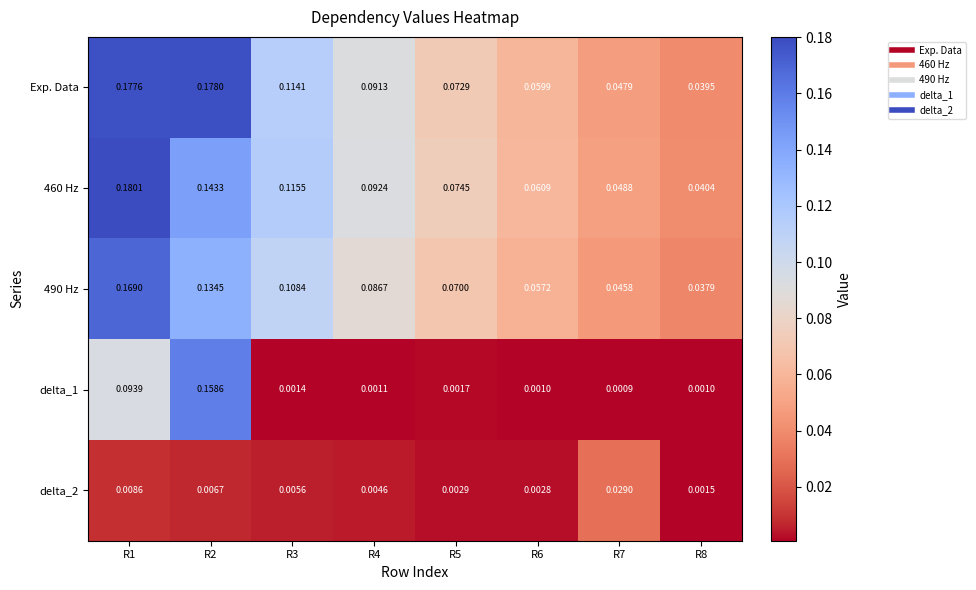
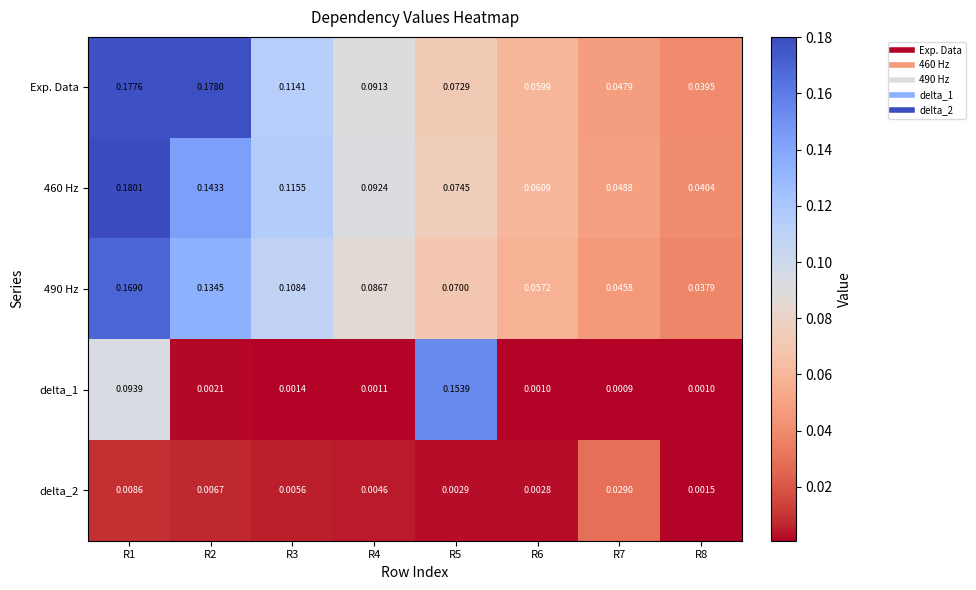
  {
    "Exp. Data": {
      "R1": 0.1776,
      "R2": 0.1780,
      "R3": 0.1141,
      "R4": 0.0913,
      "R5": 0.0729,
      "R6": 0.0599,
      "R7": 0.0479,
      "R8": 0.0395
    },
    "460 Hz": {
      "R1": 0.1801,
      "R2": 0.1433,
      "R3": 0.1155,
      "R4": 0.0924,
      "R5": 0.0745,
      "R6": 0.0609,
      "R7": 0.0488,
      "R8": 0.0404
    },
    "490 Hz": {
      "R1": 0.1690,
      "R2": 0.1345,
      "R3": 0.1084,
      "R4": 0.0867,
      "R5": 0.0700,
      "R6": 0.0572,
      "R7": 0.0458,
      "R8": 0.0379
    },
    "delta_1": {
      "R1": 0.0939,
-     "R2": 0.1586,
+     "R2": 0.0021,
      "R3": 0.0014,
      "R4": 0.0011,
-     "R5": 0.0017,
+     "R5": 0.1539,
      "R6": 0.0010,
      "R7": 0.0009,
      "R8": 0.0010
    },
    "delta_2": {
      "R1": 0.0086,
      "R2": 0.0067,
      "R3": 0.0056,
      "R4": 0.0046,
      "R5": 0.0029,
      "R6": 0.0028,
      "R7": 0.0290,
      "R8": 0.0015
    }
  }
